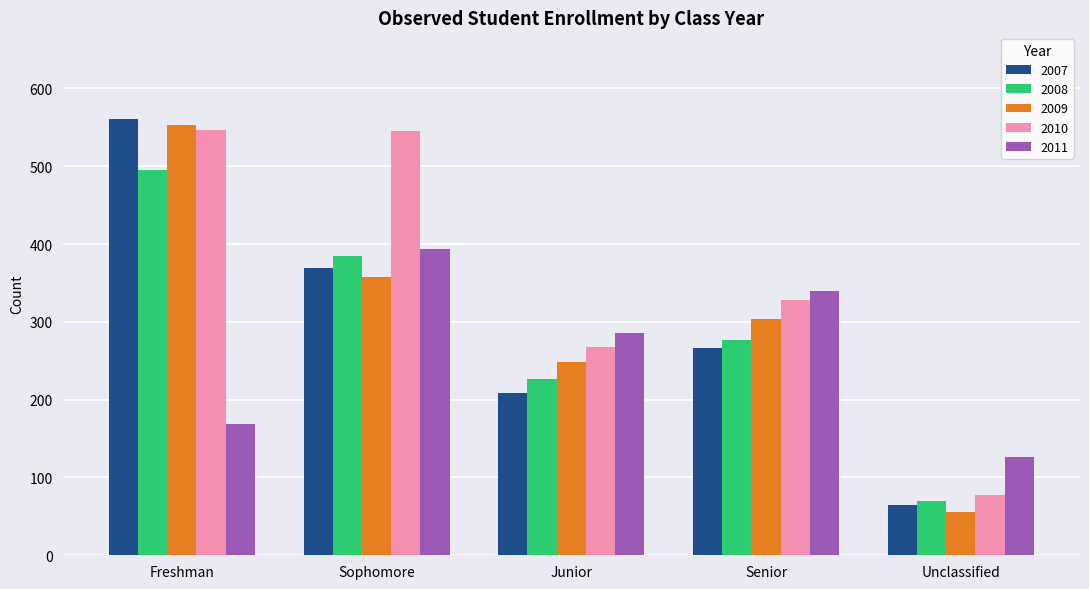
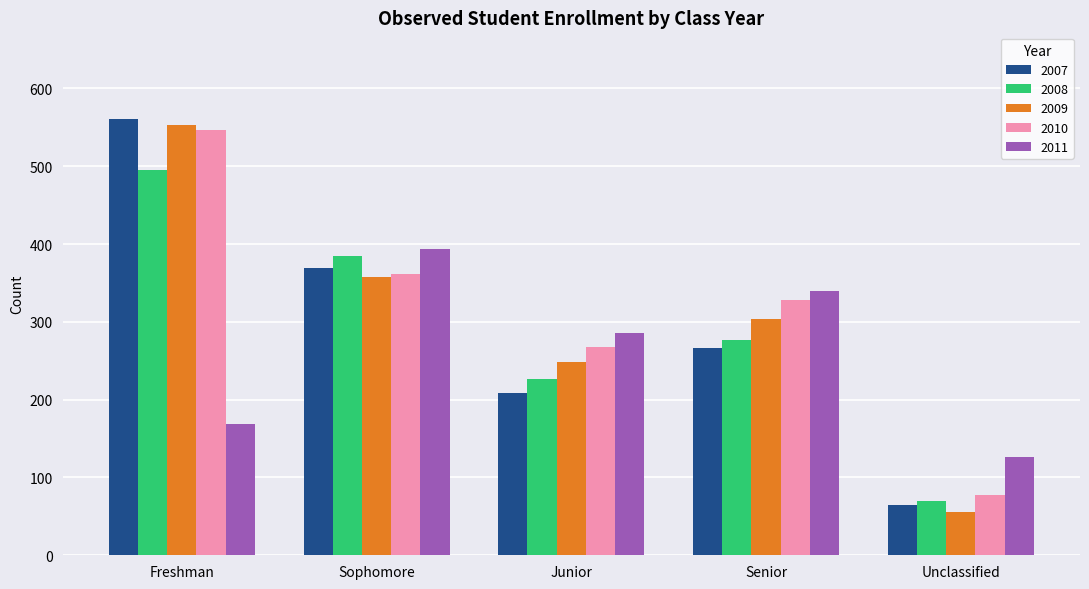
  {
    "2007": {
      "Freshman": 560,
      "Sophomore": 370,
      "Junior": 210,
      "Senior": 270,
      "Unclassified": 60
    },
    "2008": {
      "Freshman": 500,
      "Sophomore": 390,
      "Junior": 230,
      "Senior": 280,
      "Unclassified": 70
    },
    "2009": {
      "Freshman": 550,
      "Sophomore": 360,
      "Junior": 250,
      "Senior": 300,
      "Unclassified": 60
    },
    "2010": {
      "Freshman": 550,
-     "Sophomore": 550,
+     "Sophomore": 360,
      "Junior": 270,
      "Senior": 330,
      "Unclassified": 80
    },
    "2011": {
      "Freshman": 170,
      "Sophomore": 390,
      "Junior": 290,
      "Senior": 340,
      "Unclassified": 130
    }
  }
